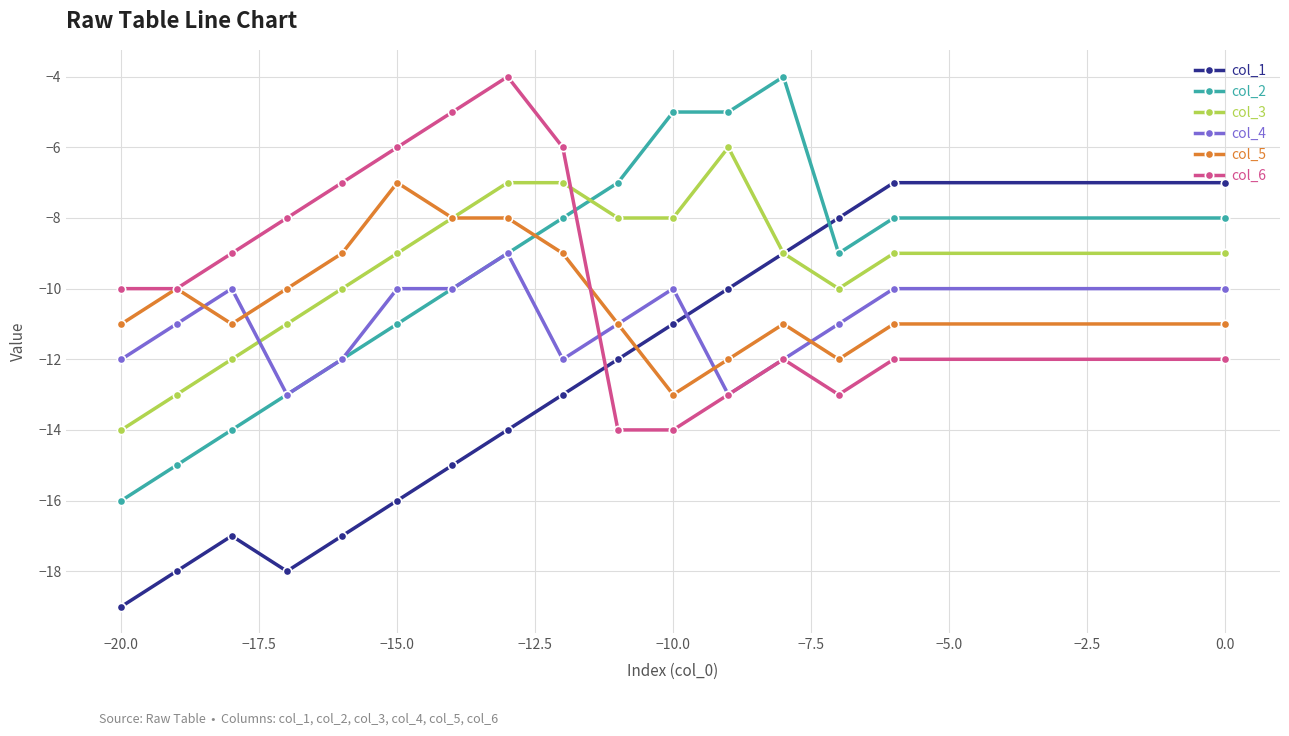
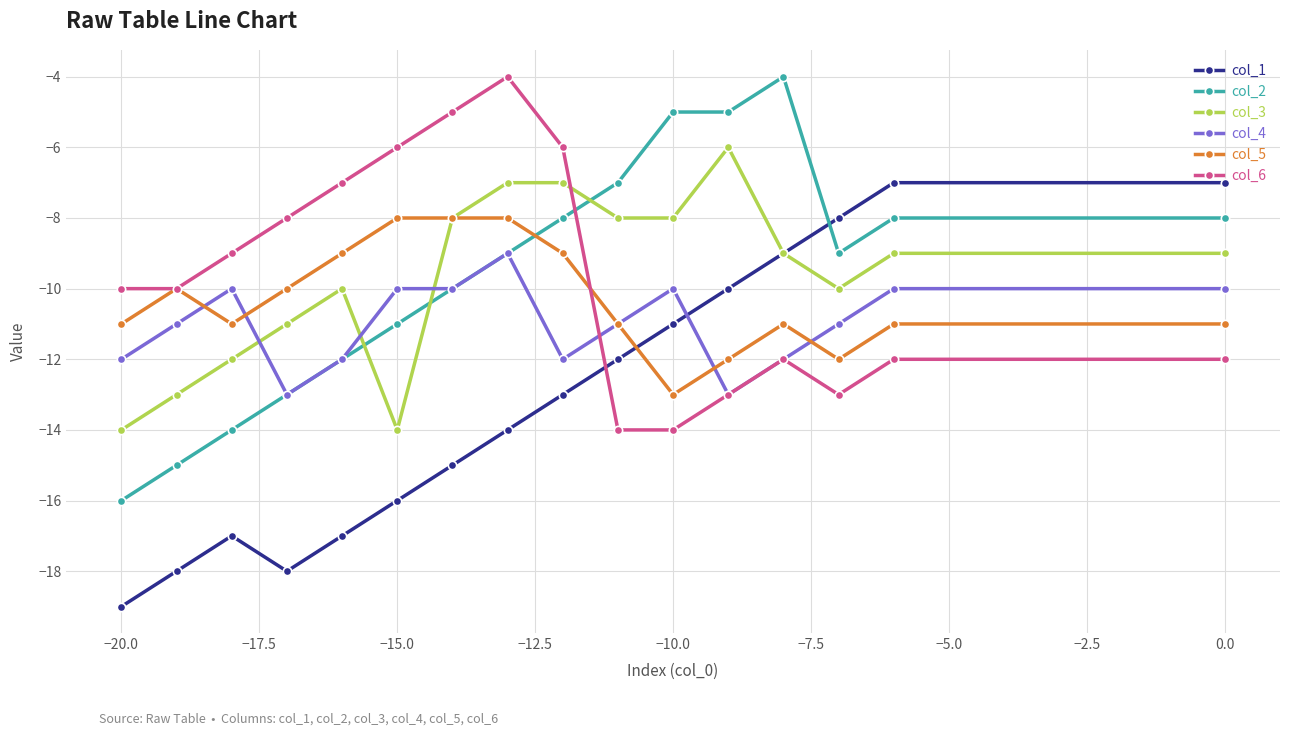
  {
    "col_1": {
      "−20.0": -19,
      "−15.0": -16,
      "−10.0": -11,
      "0.0": -7
    },
    "col_2": {
      "−20.0": -16,
      "−15.0": -11,
      "−10.0": -5,
      "0.0": -8
    },
    "col_3": {
      "−20.0": -14,
-     "−15.0": -9,
+     "−15.0": -14,
      "−10.0": -8,
      "0.0": -9
    },
    "col_4": {
      "−20.0": -12,
      "−15.0": -10,
      "−10.0": -10,
      "0.0": -10
    },
    "col_5": {
      "−20.0": -11,
-     "−15.0": -7,
+     "−15.0": -8,
      "−10.0": -13,
      "0.0": -11
    },
    "col_6": {
      "−20.0": -10,
      "−15.0": -6,
      "−10.0": -14,
      "0.0": -12
    }
  }
